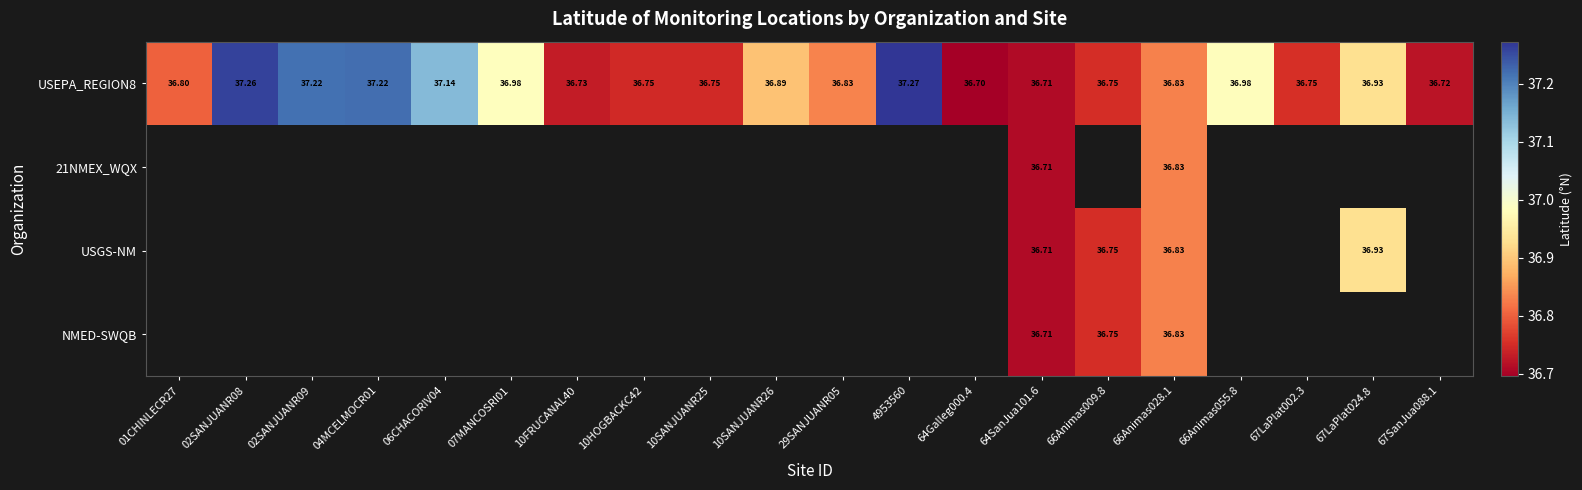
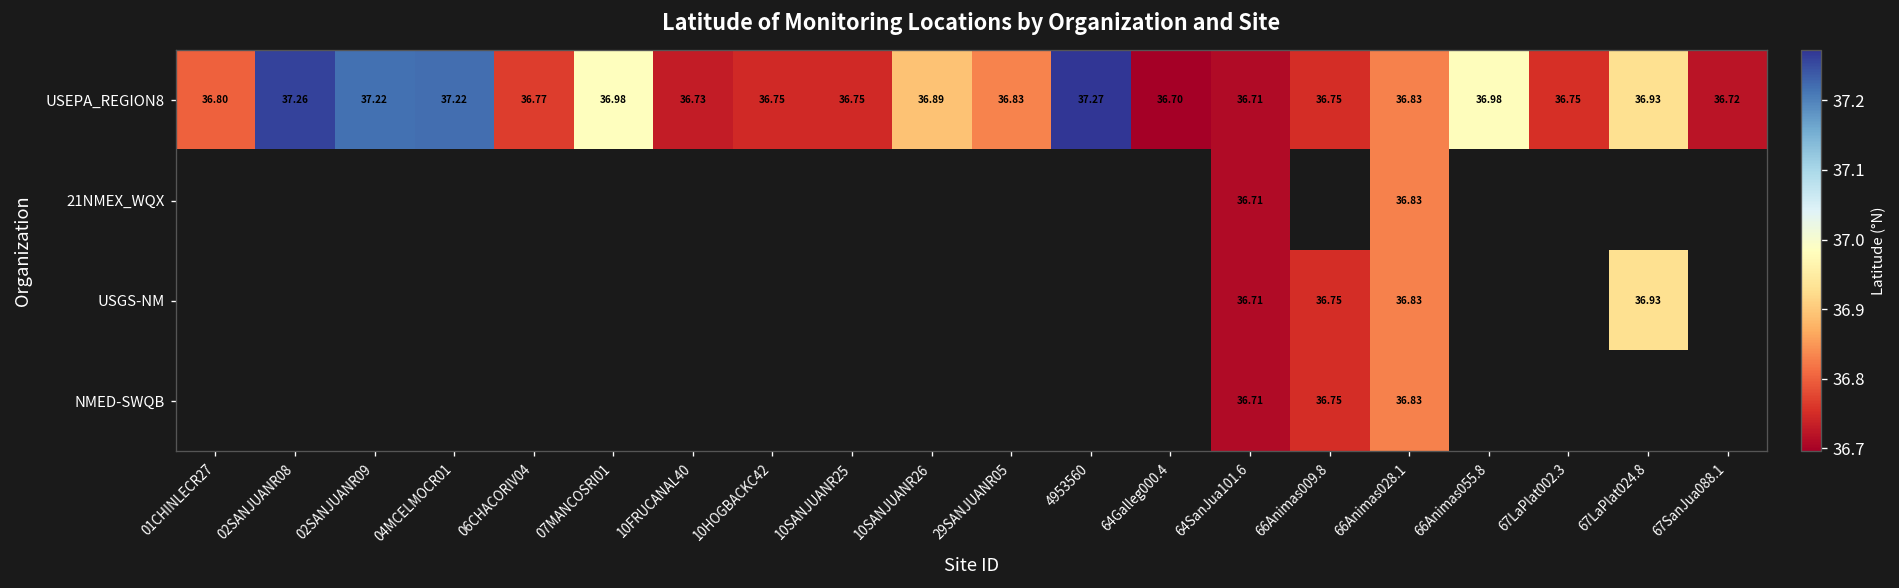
  {
    "USEPA_REGION8": {
      "01CHINLECR27": 36.80,
      "02SANJUANR08": 37.26,
      "02SANJUANR09": 37.22,
      "04MCELMOCR01": 37.22,
-     "06CHACORIV04": 37.14,
+     "06CHACORIV04": 36.77,
      "07MANCOSRI01": 36.98,
      "10FRUCANAL40": 36.73,
      "10HOGBACKC42": 36.75,
      "10SANJUANR25": 36.75,
      "10SANJUANR26": 36.89,
      "29SANJUANR05": 36.83,
      "4953560": 37.27,
      "64Galleg000.4": 36.70,
      "64SanJua101.6": 36.71,
      "66Animas009.8": 36.75,
      "66Animas028.1": 36.83,
      "66Animas055.8": 36.98,
      "67LaPlat002.3": 36.75,
      "67LaPlat024.8": 36.93,
      "67SanJua088.1": 36.72
    },
    "21NMEX_WQX": {
      "64SanJua101.6": 36.71,
      "66Animas028.1": 36.83
    },
    "USGS-NM": {
      "64SanJua101.6": 36.71,
      "66Animas009.8": 36.75,
      "66Animas028.1": 36.83,
      "67LaPlat024.8": 36.93
    },
    "NMED-SWQB": {
      "64SanJua101.6": 36.71,
      "66Animas009.8": 36.75,
      "66Animas028.1": 36.83
    }
  }
